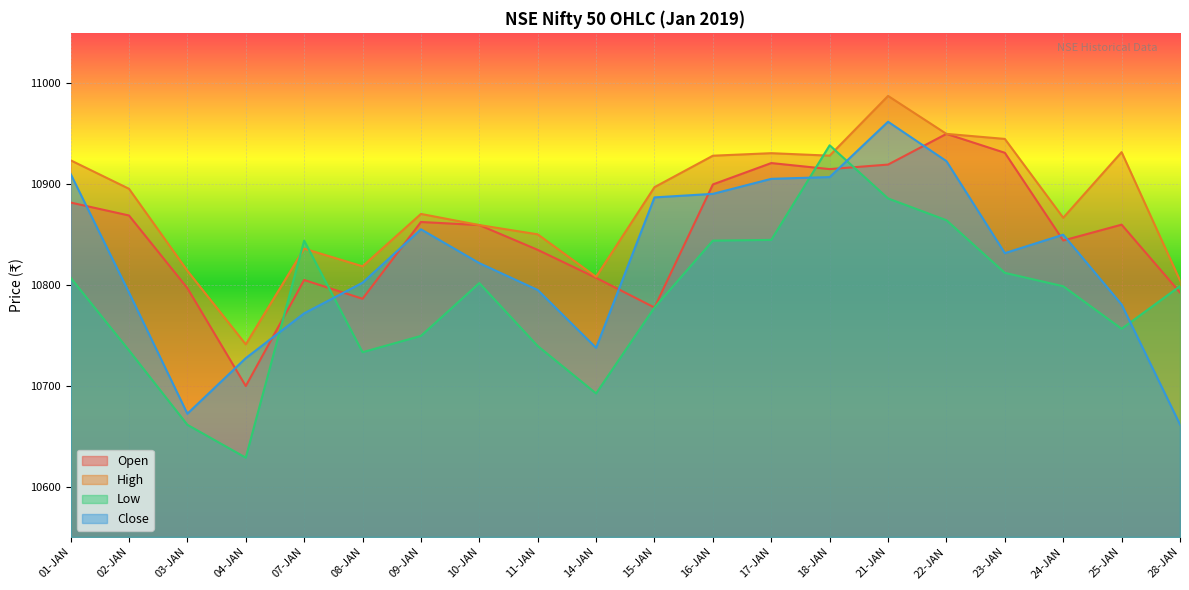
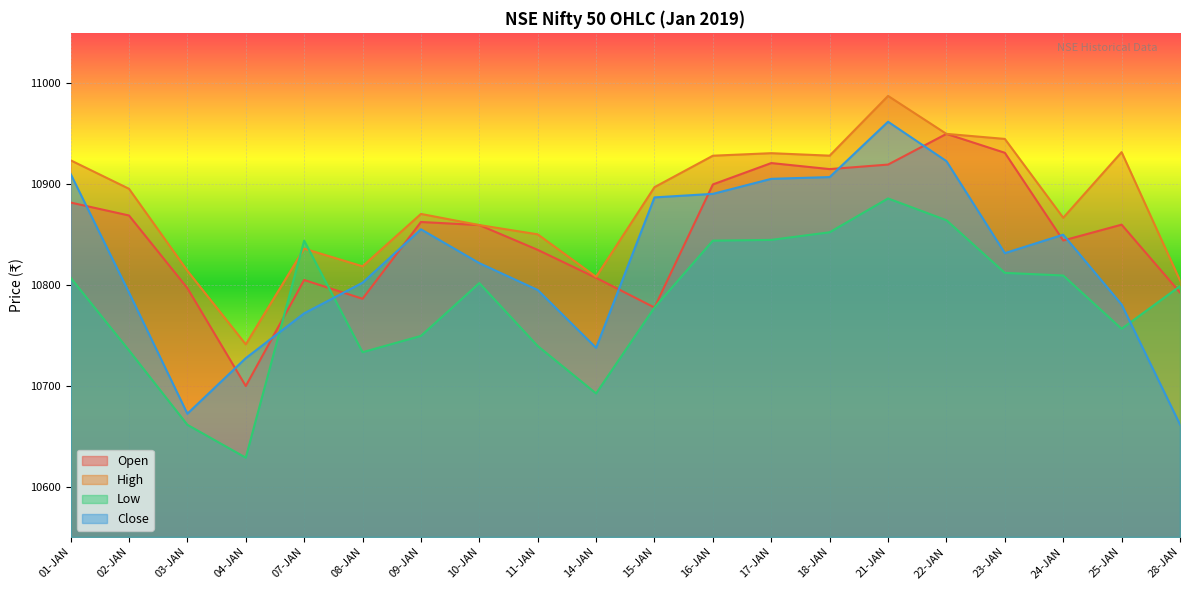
  {
    "Low": {
      "01-JAN": 10807,
      "02-JAN": 10735,
      "03-JAN": 10661,
      "04-JAN": 10629,
      "07-JAN": 10844,
      "08-JAN": 10733,
      "09-JAN": 10749,
      "10-JAN": 10802,
      "11-JAN": 10739,
      "14-JAN": 10692,
      "16-JAN": 10844,
      "17-JAN": 10845,
-     "18-JAN": 10939,
+     "18-JAN": 10852,
      "21-JAN": 10886,
      "22-JAN": 10864,
      "23-JAN": 10812,
-     "24-JAN": 10799,
+     "24-JAN": 10809,
      "25-JAN": 10756,
      "28-JAN": 10799
    },
    "Close": {
      "01-JAN": 10910,
      "02-JAN": 10793,
      "03-JAN": 10672,
      "04-JAN": 10727,
      "07-JAN": 10772,
      "08-JAN": 10802,
      "09-JAN": 10855,
      "10-JAN": 10822,
      "11-JAN": 10795,
      "14-JAN": 10738,
      "15-JAN": 10887,
      "16-JAN": 10890,
      "17-JAN": 10905,
      "18-JAN": 10907,
      "21-JAN": 10962,
      "22-JAN": 10923,
      "23-JAN": 10832,
      "24-JAN": 10850,
      "25-JAN": 10781,
      "28-JAN": 10662
    }
  }
